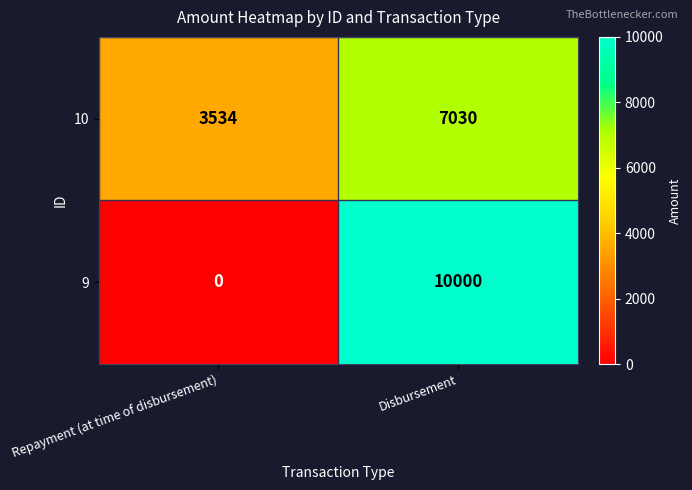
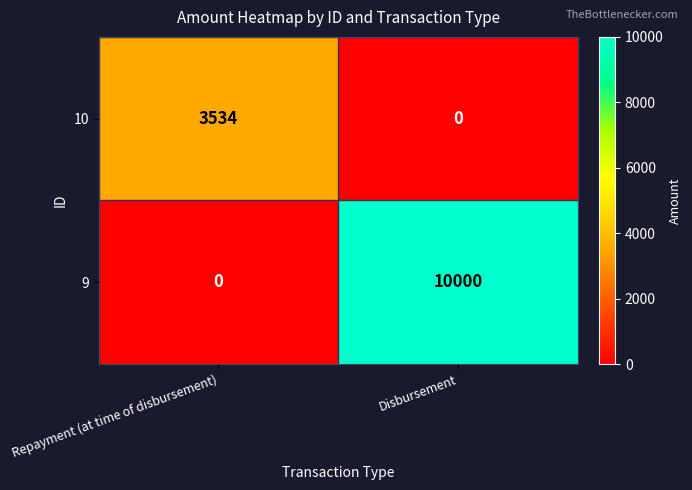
  {
    "10": {
      "Repayment (at time of disbursement)": 3534,
-     "Disbursement": 7030
+     "Disbursement": 0
    },
    "9": {
      "Repayment (at time of disbursement)": 0,
      "Disbursement": 10000
    }
  }
